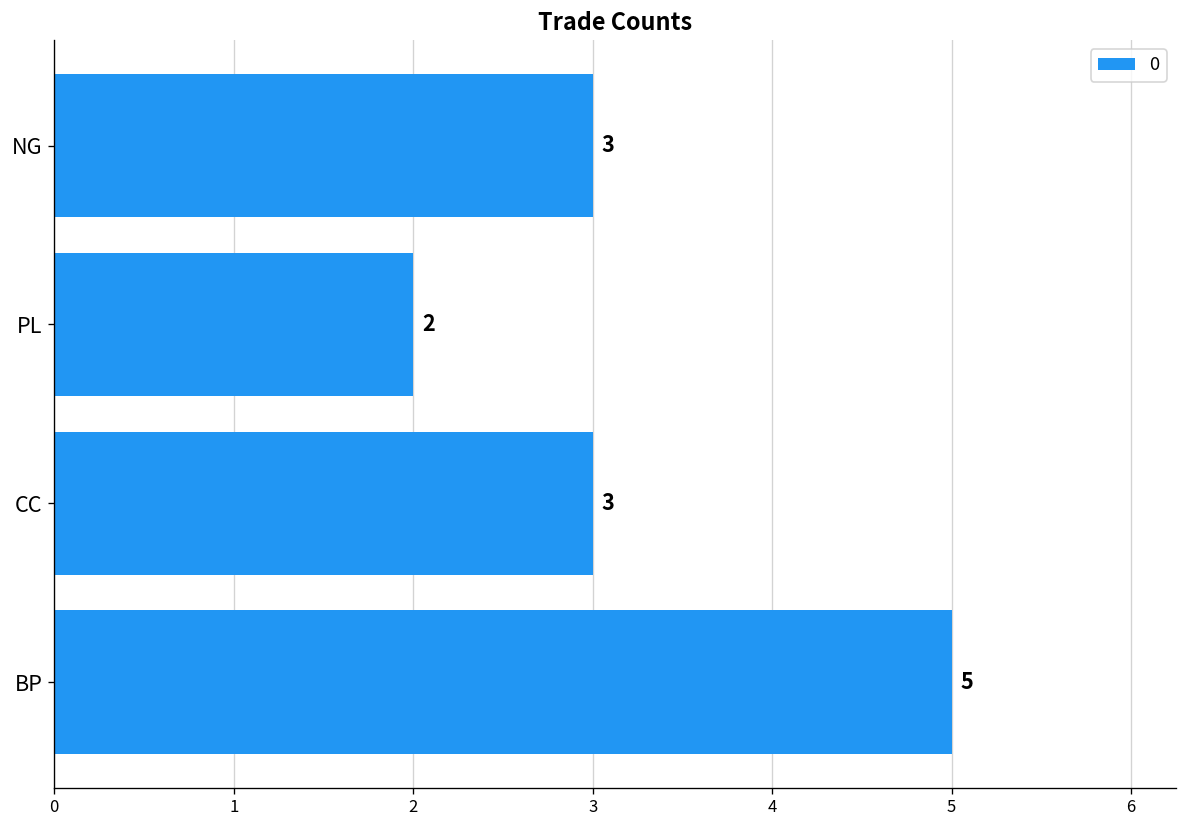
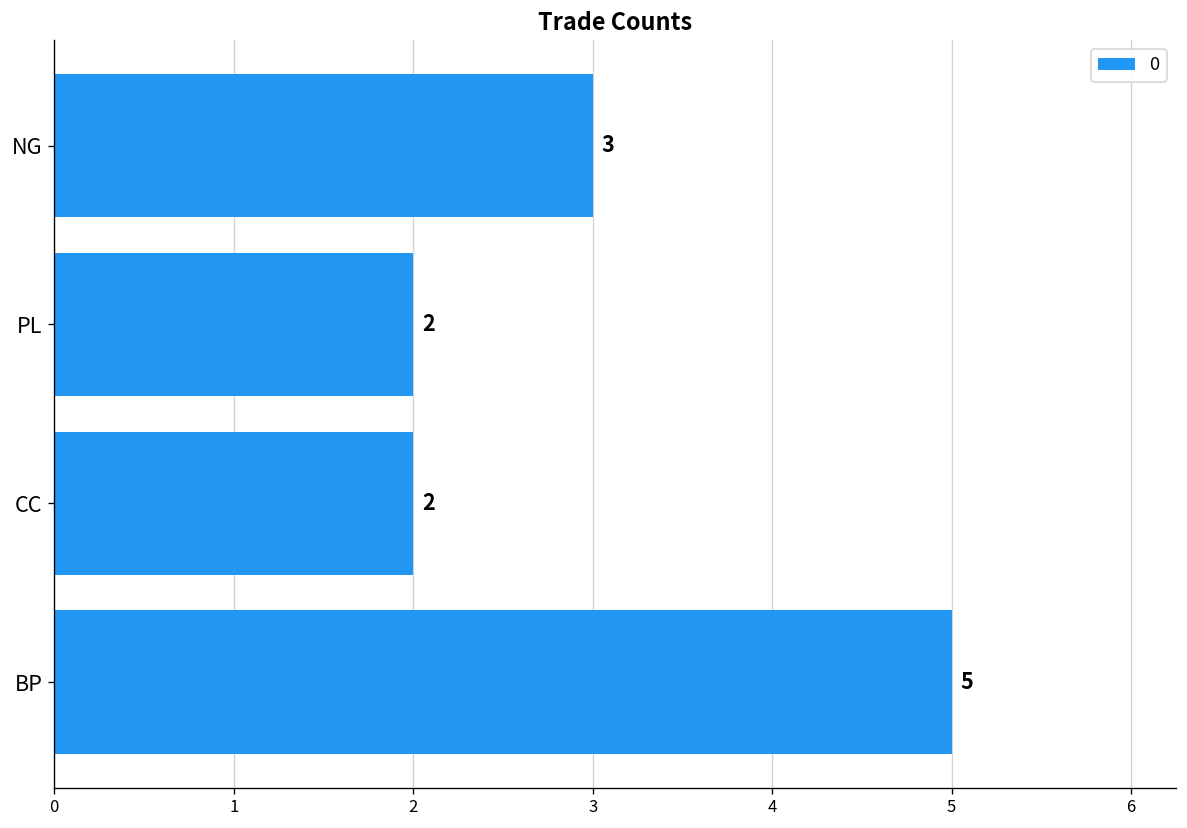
  {
    "NG": 3,
    "PL": 2,
-   "CC": 3,
+   "CC": 2,
    "BP": 5
  }
